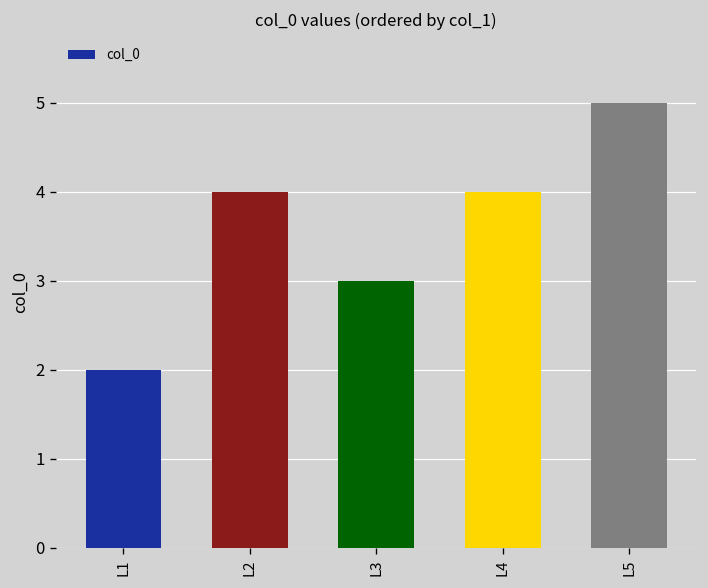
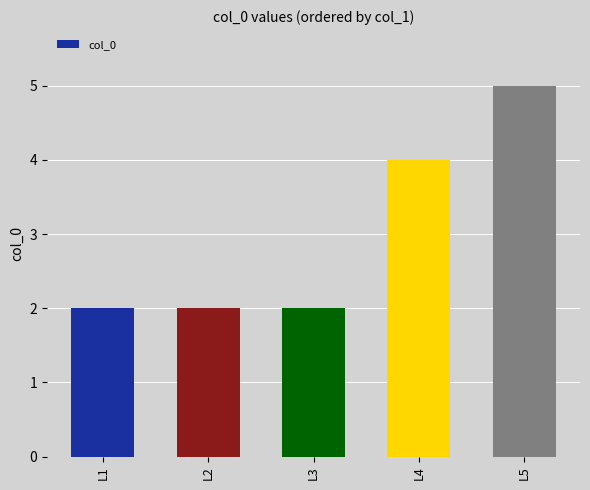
  {
    "L1": 2,
-   "L2": 4,
-   "L3": 3,
+   "L2": 2,
+   "L3": 2,
    "L4": 4,
    "L5": 5
  }
